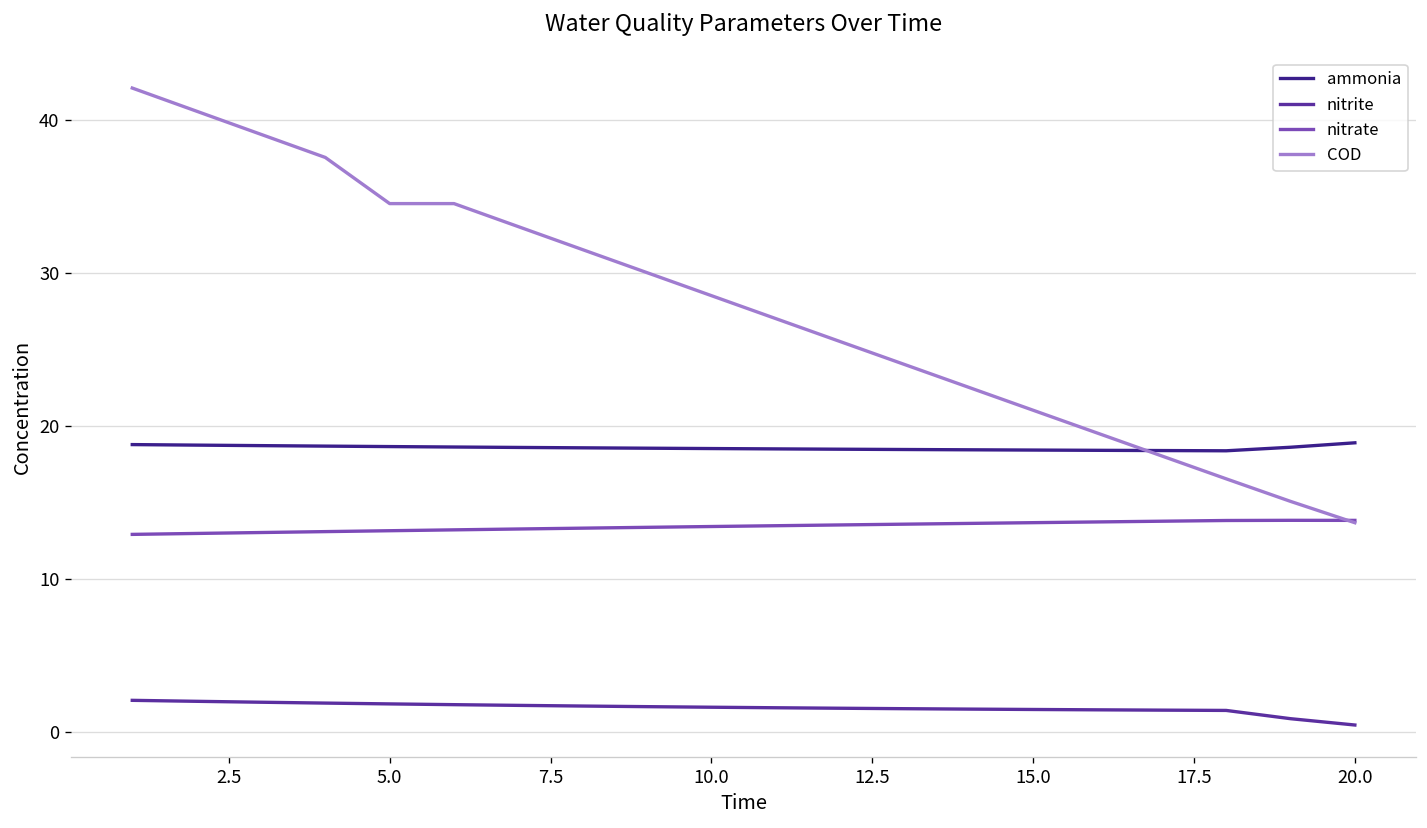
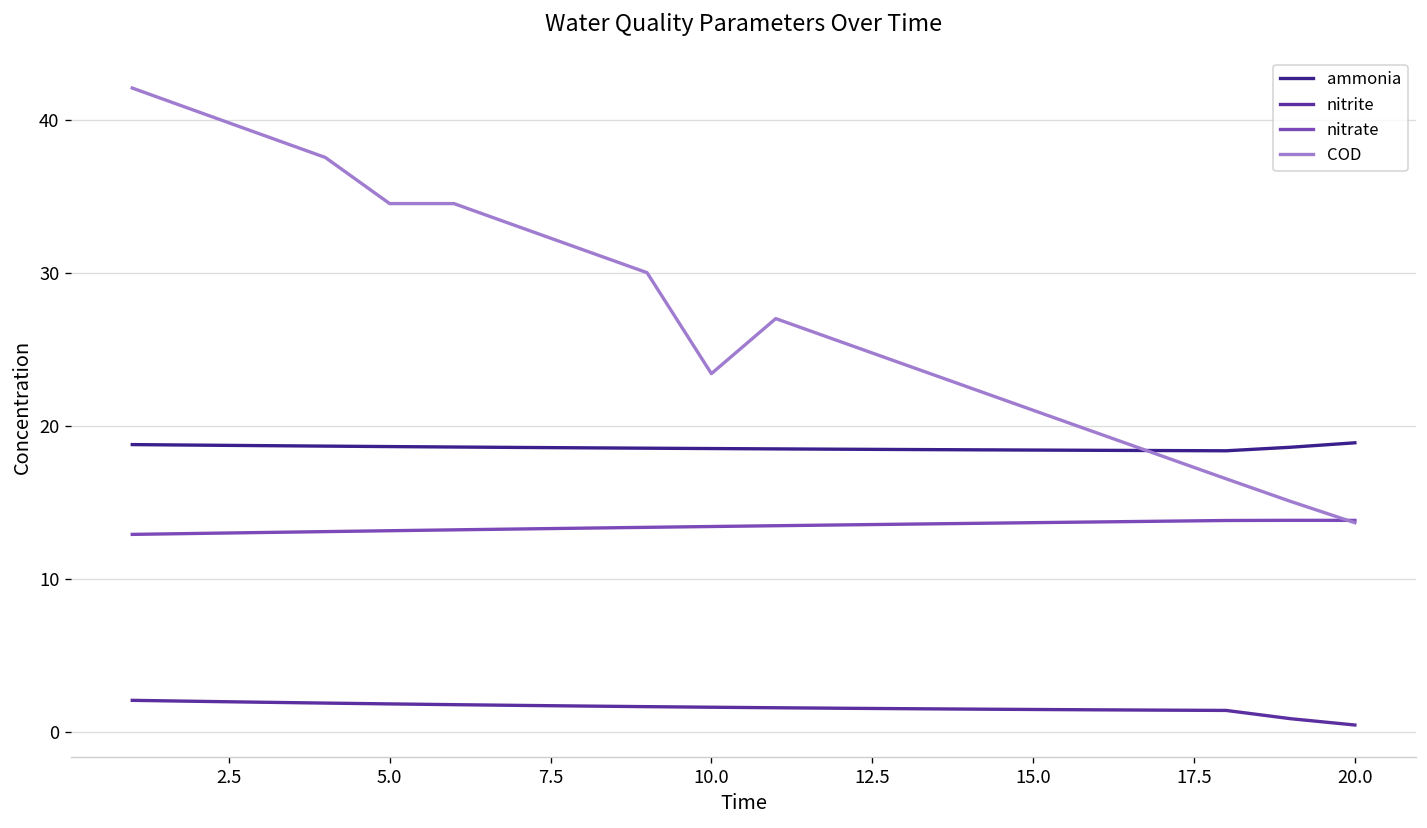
  {
    "COD": {
      "5.0": 34.5,
-     "10.0": 28.5,
+     "10.0": 23.4,
      "15.0": 21.0
    }
  }
